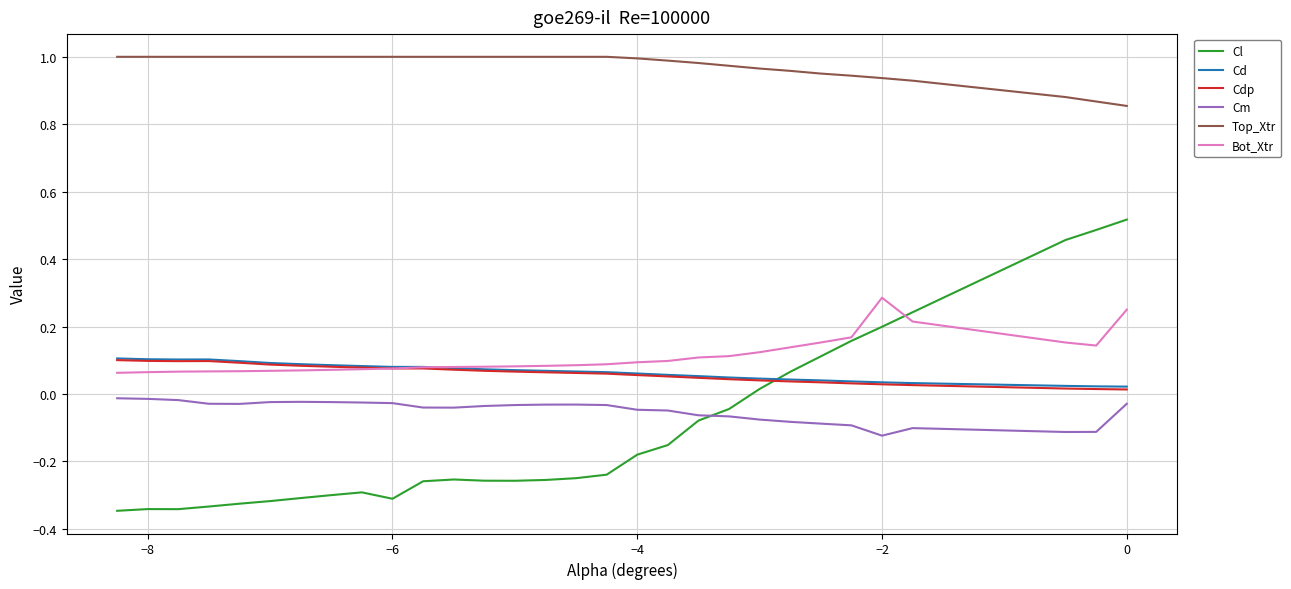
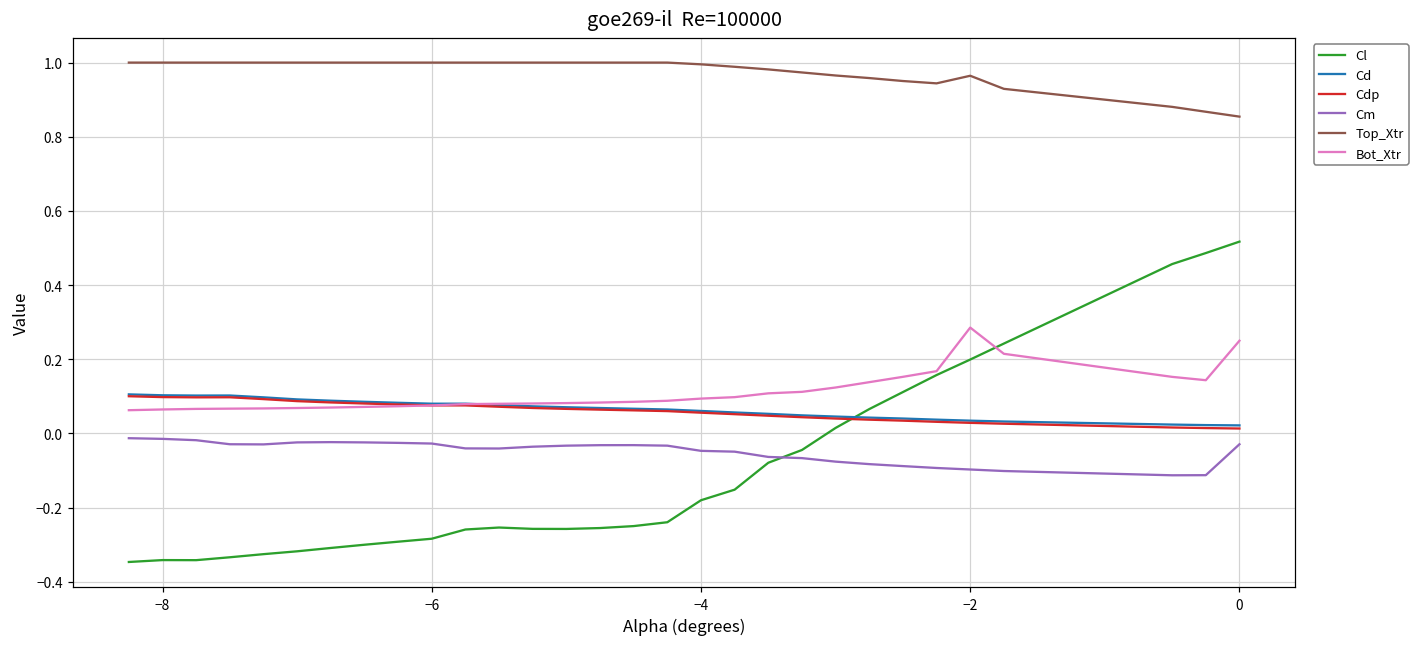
  {
    "Cl": {
      "−8": -0.34,
-     "−6": -0.31,
+     "−6": -0.28,
      "−4": -0.18,
      "−2": 0.20,
      "0": 0.52
    },
    "Cd": {
      "0": 0.02
    },
    "Cdp": {
      "0": 0.01
    },
    "Cm": {
      "−8": -0.01,
      "−6": -0.03,
      "−4": -0.05,
-     "−2": -0.12,
+     "−2": -0.10,
      "0": -0.03
    },
    "Top_Xtr": {
      "−8": 1.00,
      "−6": 1.00,
      "−4": 1.00,
-     "−2": 0.94,
+     "−2": 0.96,
      "0": 0.85
    },
    "Bot_Xtr": {
      "−8": 0.06,
      "−4": 0.09,
      "−2": 0.29,
      "0": 0.25
    }
  }
